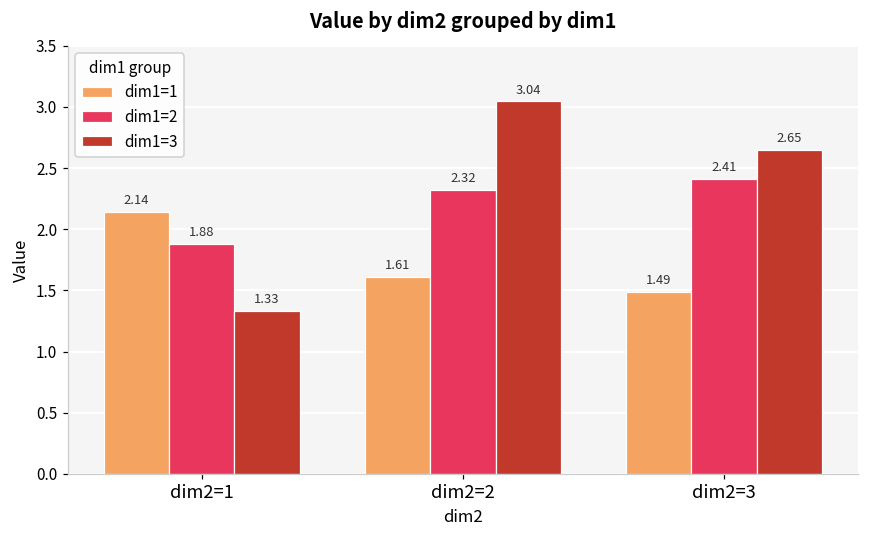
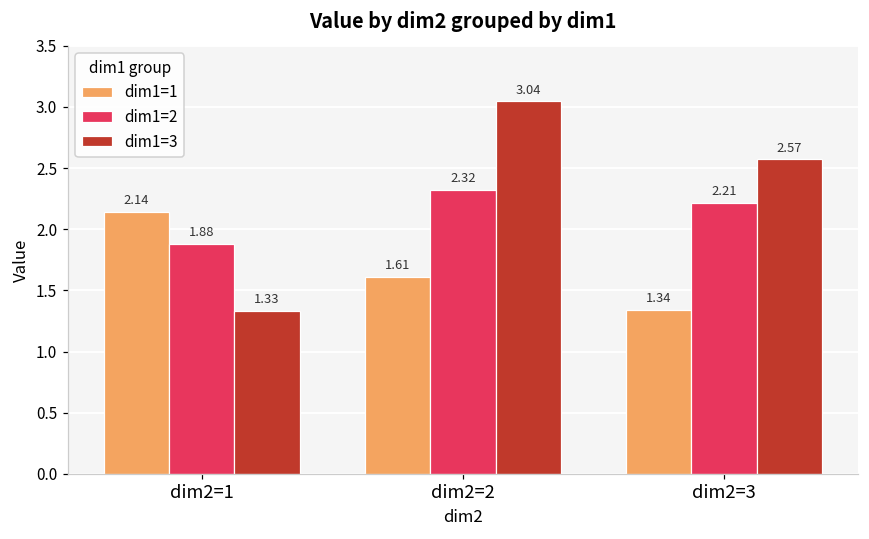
  {
    "dim1=1": {
      "dim2=1": 2.14,
      "dim2=2": 1.61,
-     "dim2=3": 1.49
+     "dim2=3": 1.34
    },
    "dim1=2": {
      "dim2=1": 1.88,
      "dim2=2": 2.32,
-     "dim2=3": 2.41
+     "dim2=3": 2.21
    },
    "dim1=3": {
      "dim2=1": 1.33,
      "dim2=2": 3.04,
-     "dim2=3": 2.65
+     "dim2=3": 2.57
    }
  }
